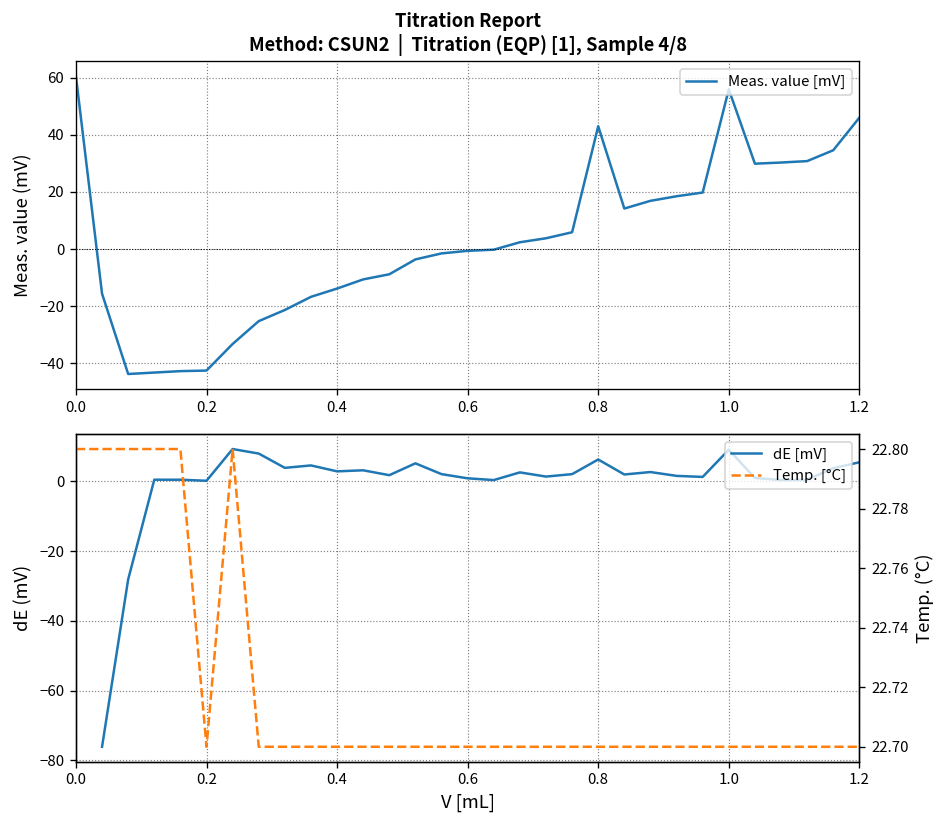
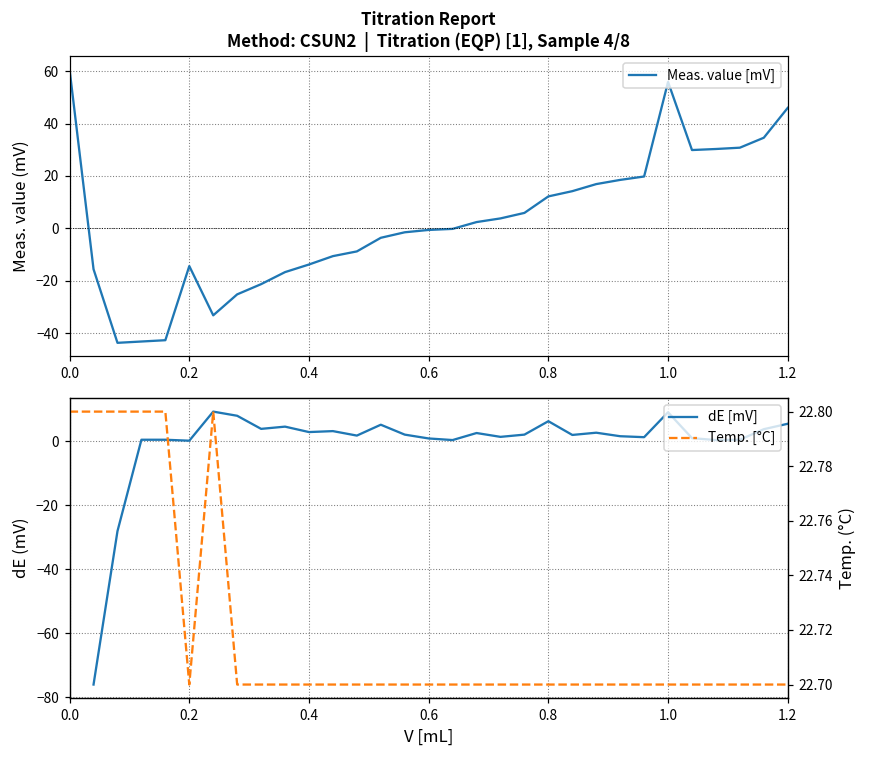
  {
    "Titration Report Method: CSUN2 | Titration (EQP) [1], Sample 4/8": {
      "0.0": 61,
-     "0.2": -43,
+     "0.2": -14,
      "0.4": -14,
      "0.6": -1,
-     "0.8": 43,
+     "0.8": 12,
      "1.2": 46
    }
  }
